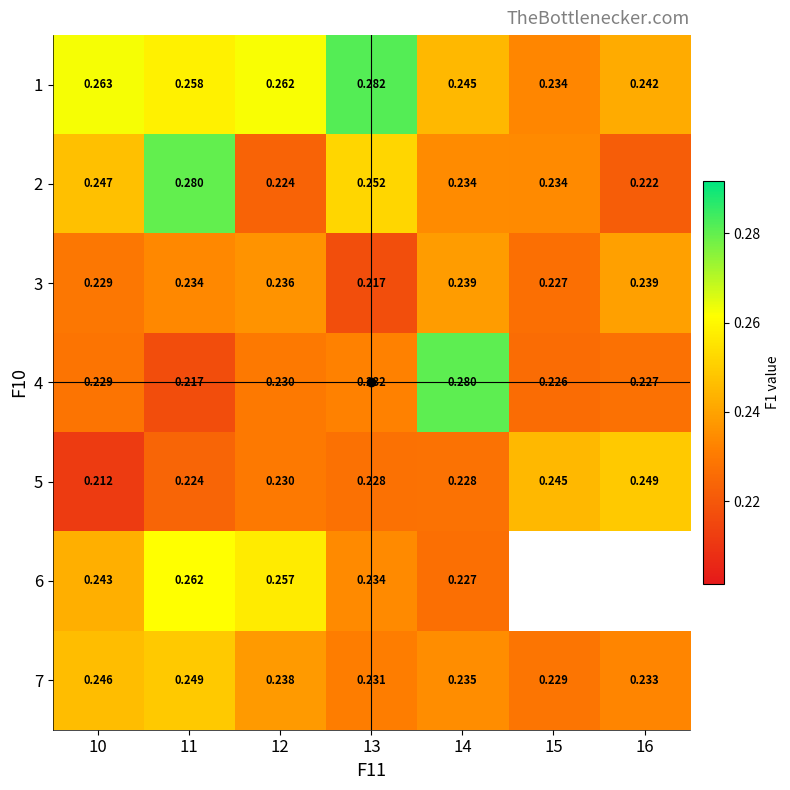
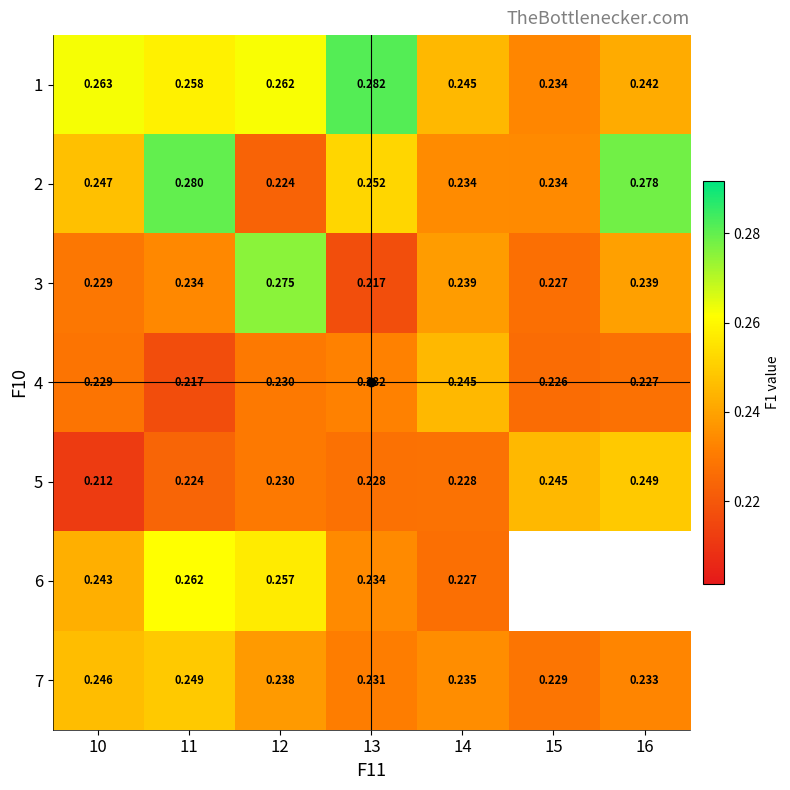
  {
    "1": {
      "10": 0.263,
      "11": 0.258,
      "12": 0.262,
      "13": 0.282,
      "14": 0.245,
      "15": 0.234,
      "16": 0.242
    },
    "2": {
      "10": 0.247,
      "11": 0.280,
      "12": 0.224,
      "13": 0.252,
      "14": 0.234,
      "15": 0.234,
-     "16": 0.222
+     "16": 0.278
    },
    "3": {
      "10": 0.229,
      "11": 0.234,
-     "12": 0.236,
+     "12": 0.275,
      "13": 0.217,
      "14": 0.239,
      "15": 0.227,
      "16": 0.239
    },
    "4": {
      "10": 0.229,
      "11": 0.217,
      "12": 0.230,
-     "14": 0.280,
+     "14": 0.245,
      "15": 0.226,
      "16": 0.227
    },
    "5": {
      "10": 0.212,
      "11": 0.224,
      "12": 0.230,
      "13": 0.228,
      "14": 0.228,
      "15": 0.245,
      "16": 0.249
    },
    "6": {
      "10": 0.243,
      "11": 0.262,
      "12": 0.257,
      "13": 0.234,
      "14": 0.227
    },
    "7": {
      "10": 0.246,
      "11": 0.249,
      "12": 0.238,
      "13": 0.231,
      "14": 0.235,
      "15": 0.229,
      "16": 0.233
    }
  }
